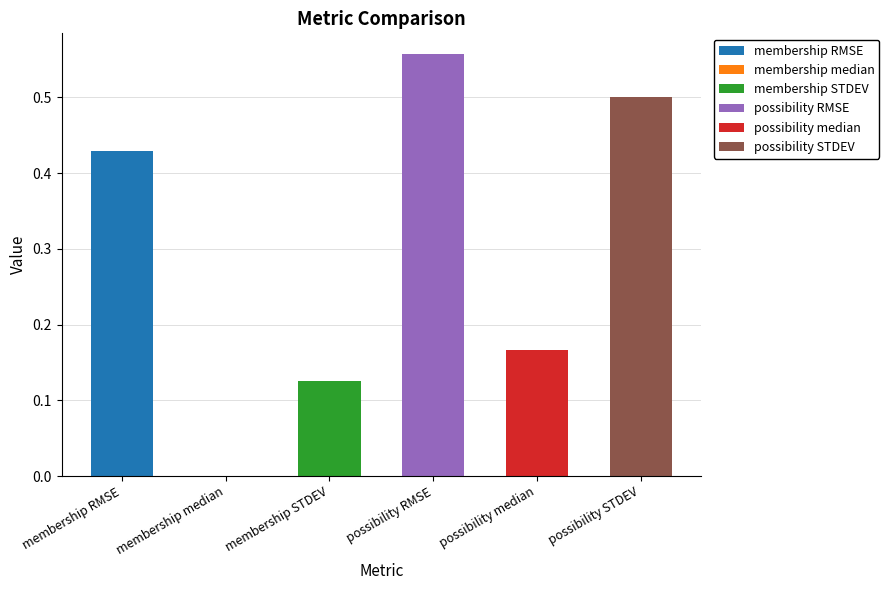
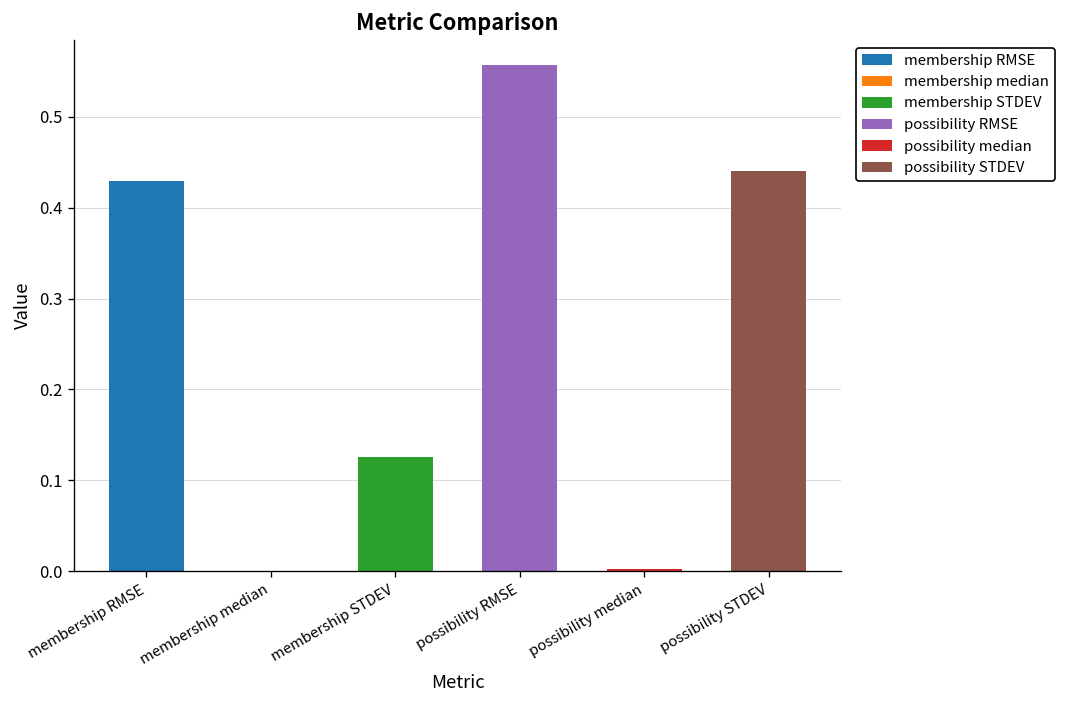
  {
    "membership RMSE": 0.43,
    "membership STDEV": 0.13,
    "possibility RMSE": 0.56,
-   "possibility median": 0.17,
-   "possibility STDEV": 0.50
+   "possibility median": 0.00,
+   "possibility STDEV": 0.44
  }
